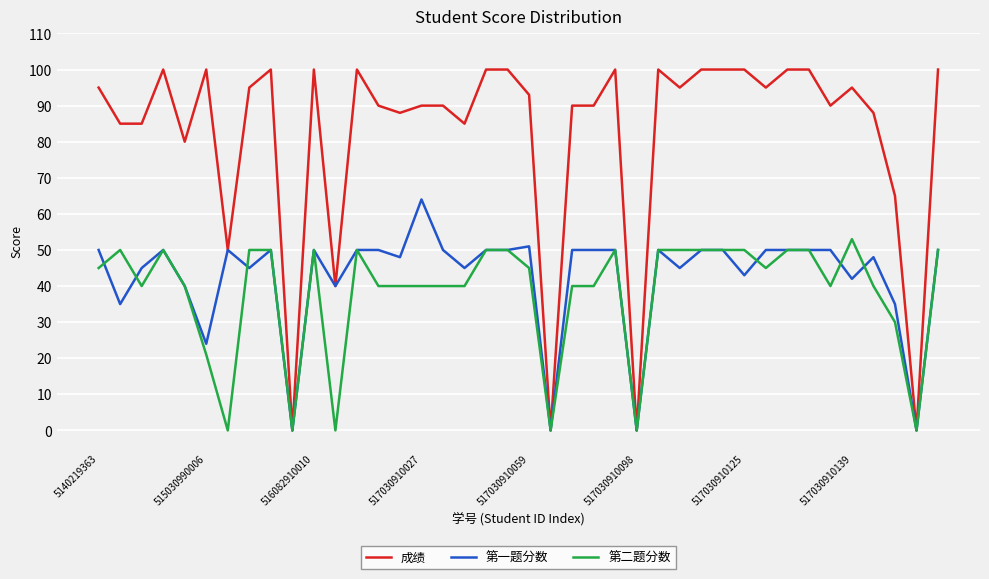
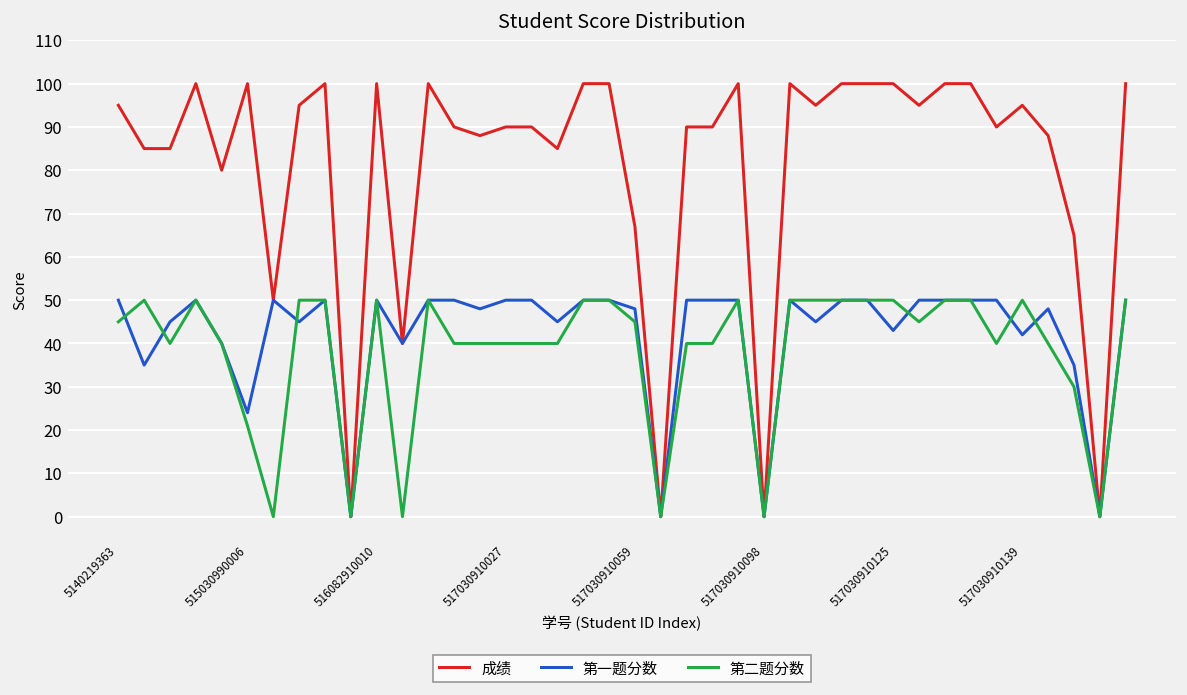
  {
    "成绩": {
      "5140219363": 95,
      "515030990006": 100,
      "516082910010": 100,
      "517030910027": 90,
-     "517030910059": 93,
+     "517030910059": 67,
      "517030910125": 100,
      "517030910139": 95
    },
    "第一题分数": {
      "5140219363": 50,
      "515030990006": 24,
-     "517030910027": 64,
-     "517030910059": 51,
+     "517030910027": 50,
+     "517030910059": 48,
      "517030910125": 43,
      "517030910139": 42
    },
    "第二题分数": {
      "5140219363": 45,
      "515030990006": 21,
      "517030910027": 40,
      "517030910059": 45,
      "517030910125": 50,
-     "517030910139": 53
+     "517030910139": 50
    }
  }
